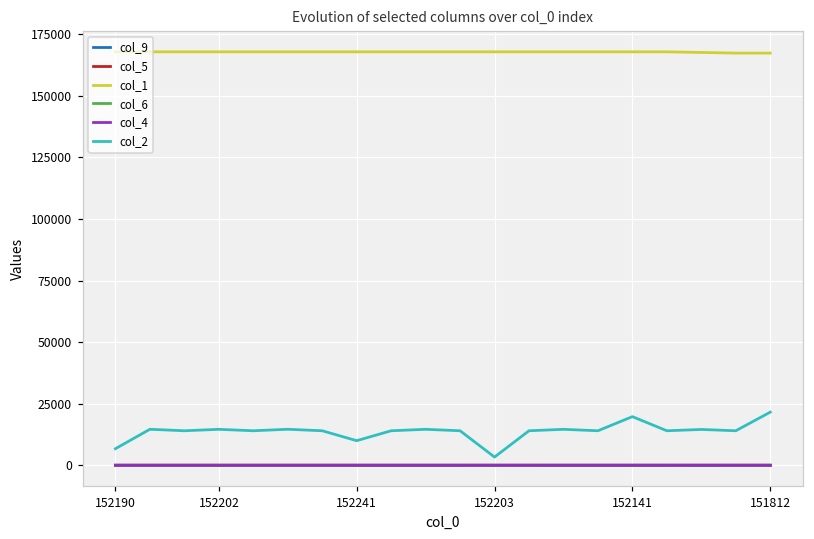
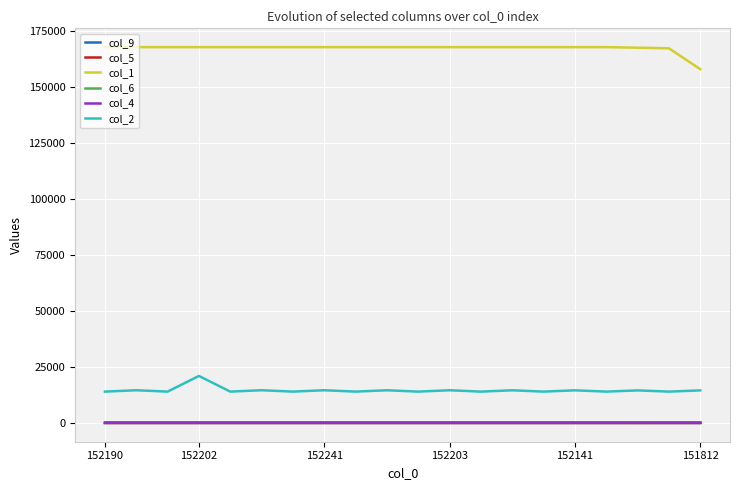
  {
    "col_1": {
      "152202": 168000,
      "152241": 168000,
      "152203": 168000,
      "152141": 168000,
-     "151812": 167000
+     "151812": 158000
    },
    "col_2": {
-     "152190": 7000,
-     "152202": 15000,
-     "152241": 10000,
-     "152203": 3000,
-     "152141": 20000,
-     "151812": 22000
+     "152190": 14000,
+     "152202": 21000,
+     "152241": 15000,
+     "152203": 15000,
+     "152141": 15000,
+     "151812": 15000
    }
  }
